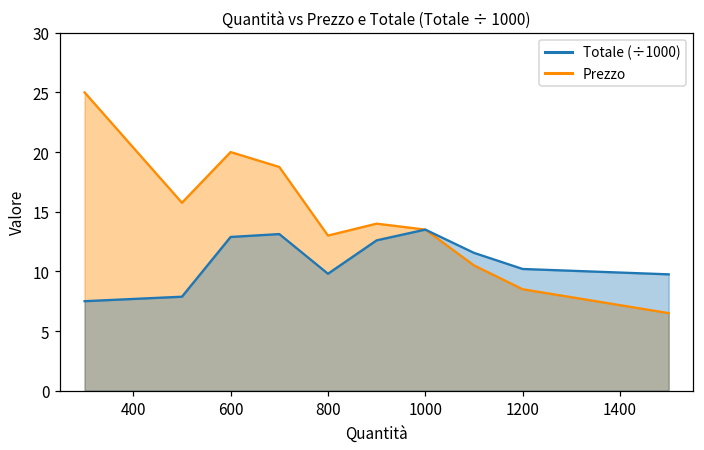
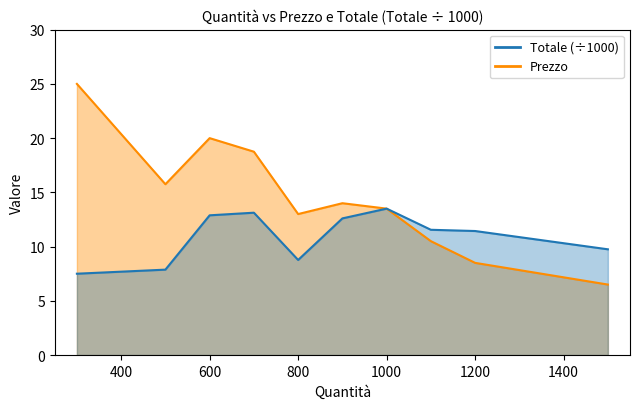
  {
    "Prezzo": {
      "600": 20.0,
      "800": 13.0,
      "1200": 8.5
    },
    "Totale (÷1000)": {
      "600": 12.9,
-     "800": 9.8,
-     "1200": 10.2
+     "800": 8.8,
+     "1200": 11.4
    }
  }
